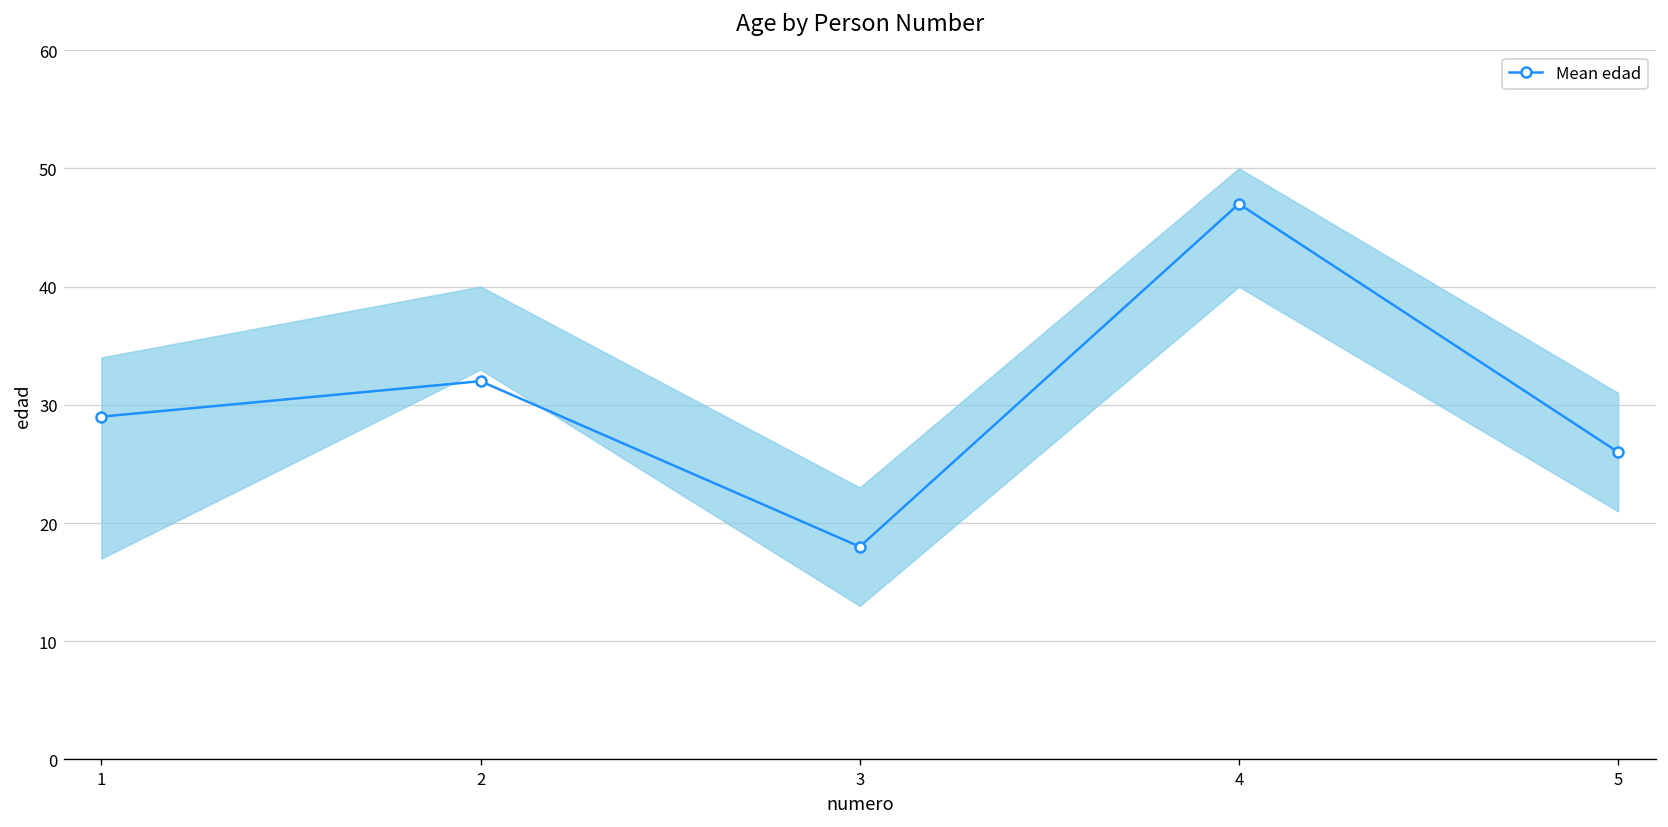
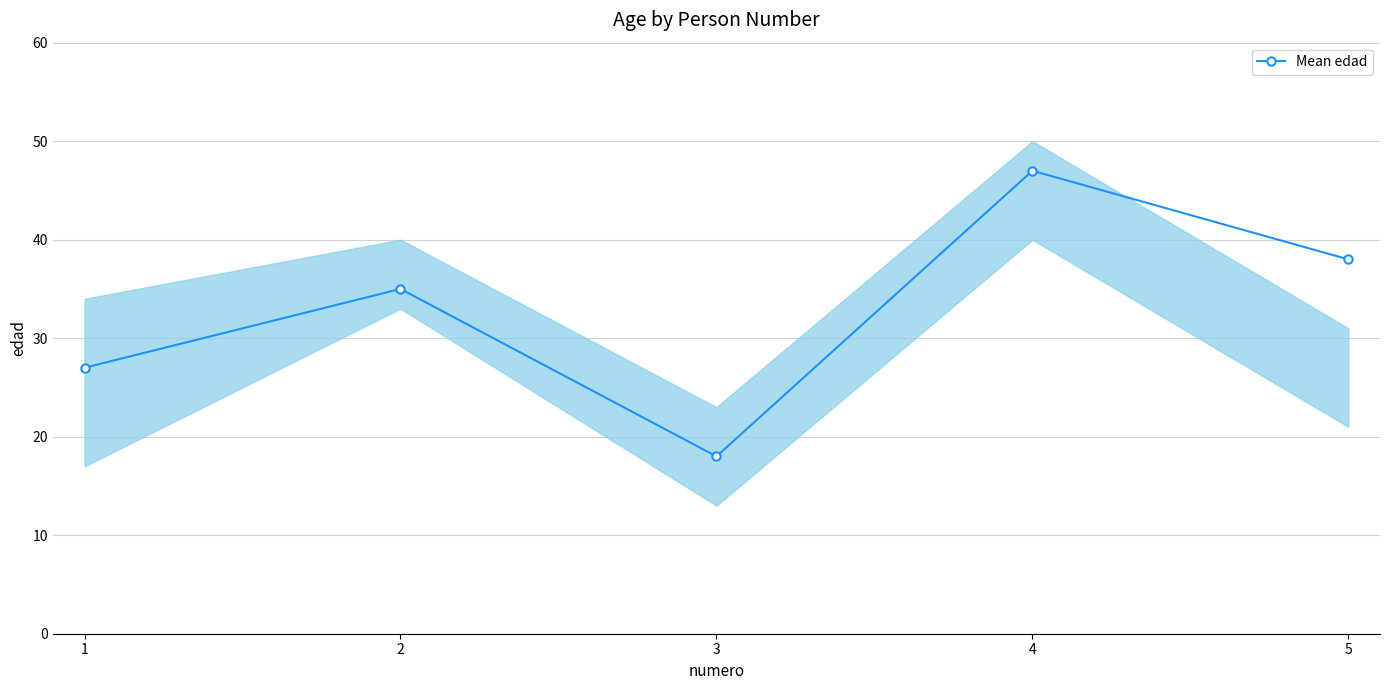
  {
    "Mean edad": {
-     "1": 29,
-     "2": 32,
+     "1": 27,
+     "2": 35,
      "3": 18,
      "4": 47,
-     "5": 26
+     "5": 38
    }
  }
